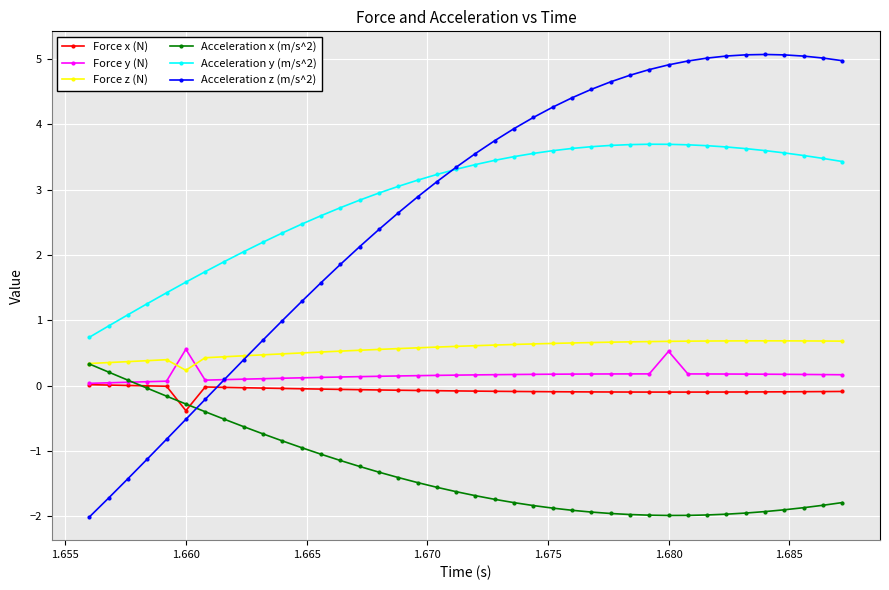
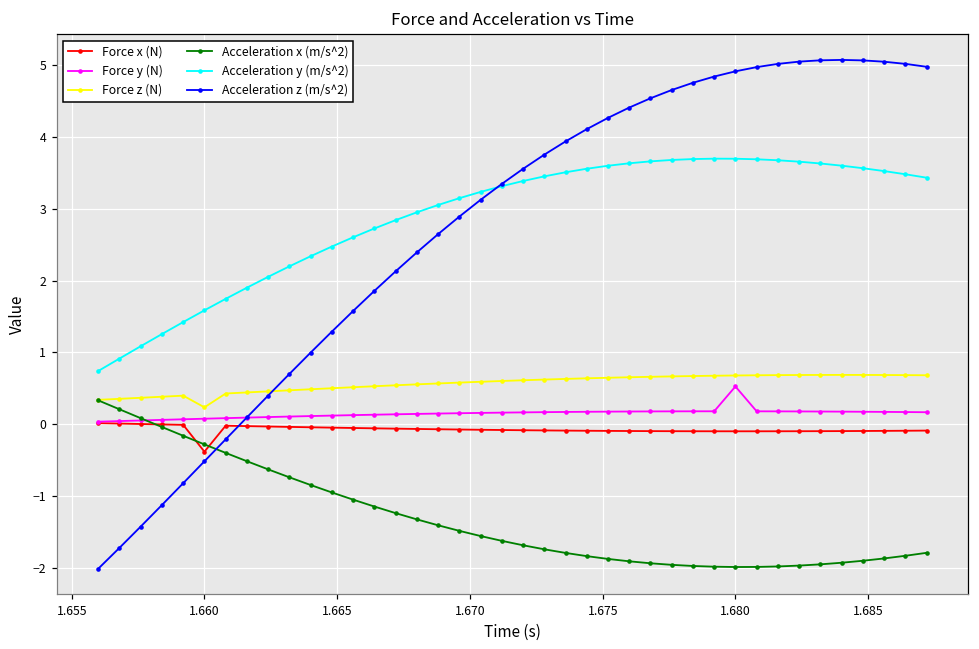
  {
    "Force x (N)": {
      "1.660": -0.4,
      "1.680": -0.1
    },
    "Force y (N)": {
-     "1.660": 0.6,
+     "1.660": 0.1,
      "1.680": 0.5
    },
    "Force z (N)": {
      "1.660": 0.2,
      "1.680": 0.7
    },
    "Acceleration x (m/s^2)": {
      "1.660": -0.3,
      "1.680": -2.0
    },
    "Acceleration y (m/s^2)": {
      "1.660": 1.6,
      "1.680": 3.7
    },
    "Acceleration z (m/s^2)": {
      "1.660": -0.5,
      "1.680": 4.9
    }
  }
